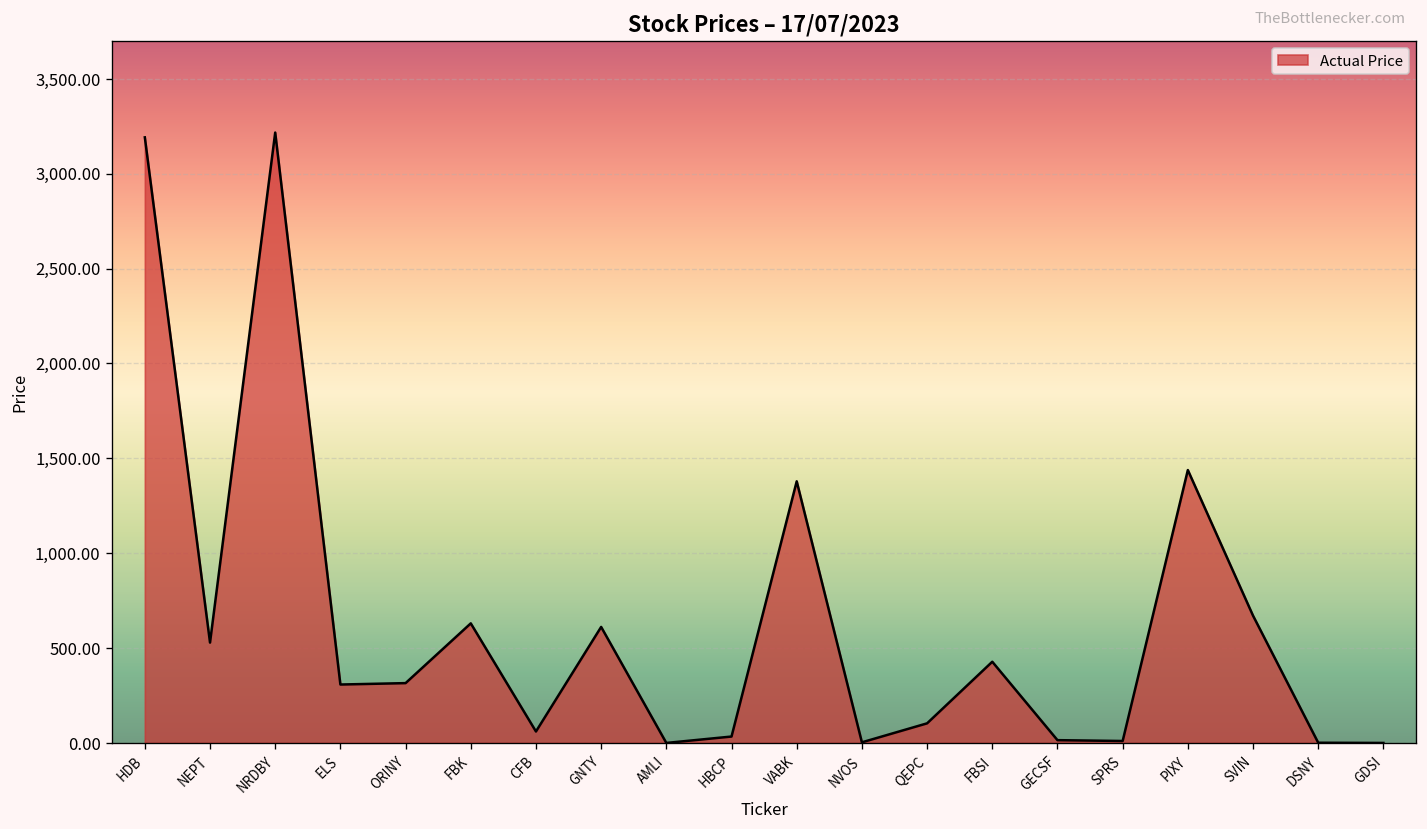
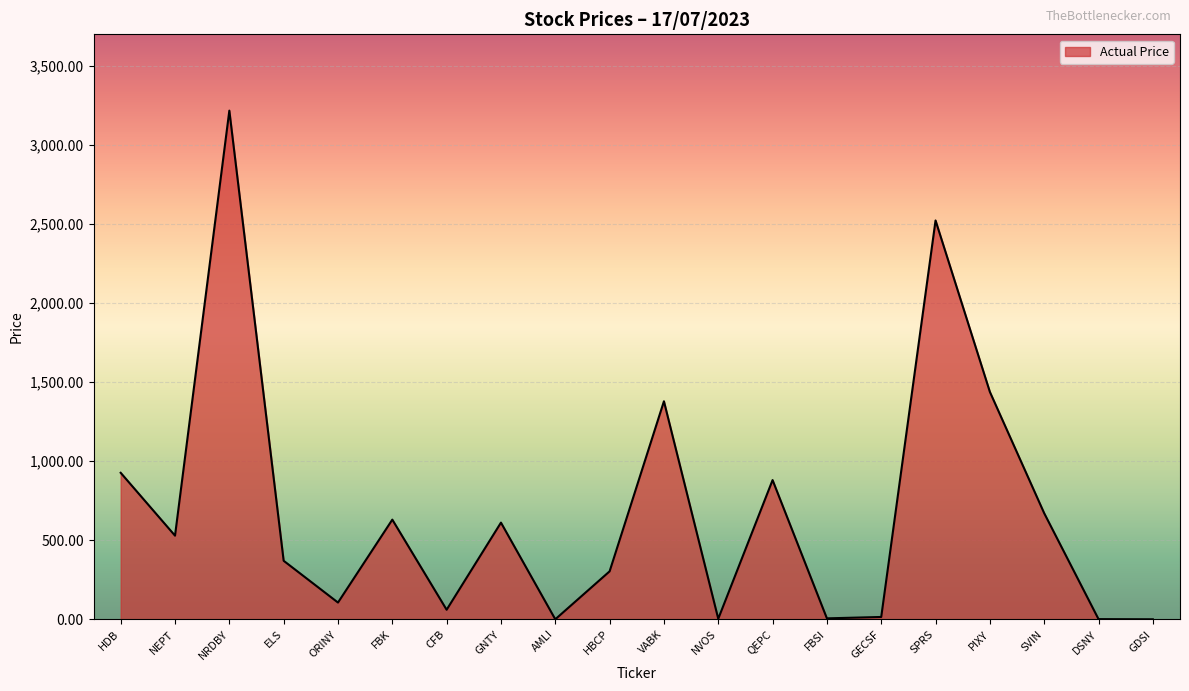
  {
-   "HDB": "3,190",
+   "HDB": "930",
    "NEPT": "530",
    "NRDBY": "3,220",
-   "ELS": "310",
-   "ORINY": "320",
+   "ELS": "370",
+   "ORINY": "110",
    "FBK": "630",
    "CFB": "60",
    "GNTY": "610",
    "AMLI": "0",
-   "HBCP": "30",
+   "HBCP": "300",
    "VABK": "1,380",
    "NVOS": "0",
-   "QEPC": "100",
-   "FBSI": "430",
+   "QEPC": "880",
+   "FBSI": "10",
    "GECSF": "10",
-   "SPRS": "10",
+   "SPRS": "2,520",
    "PIXY": "1,440",
    "SVIN": "670",
    "DSNY": "0",
    "GDSI": "0"
  }
